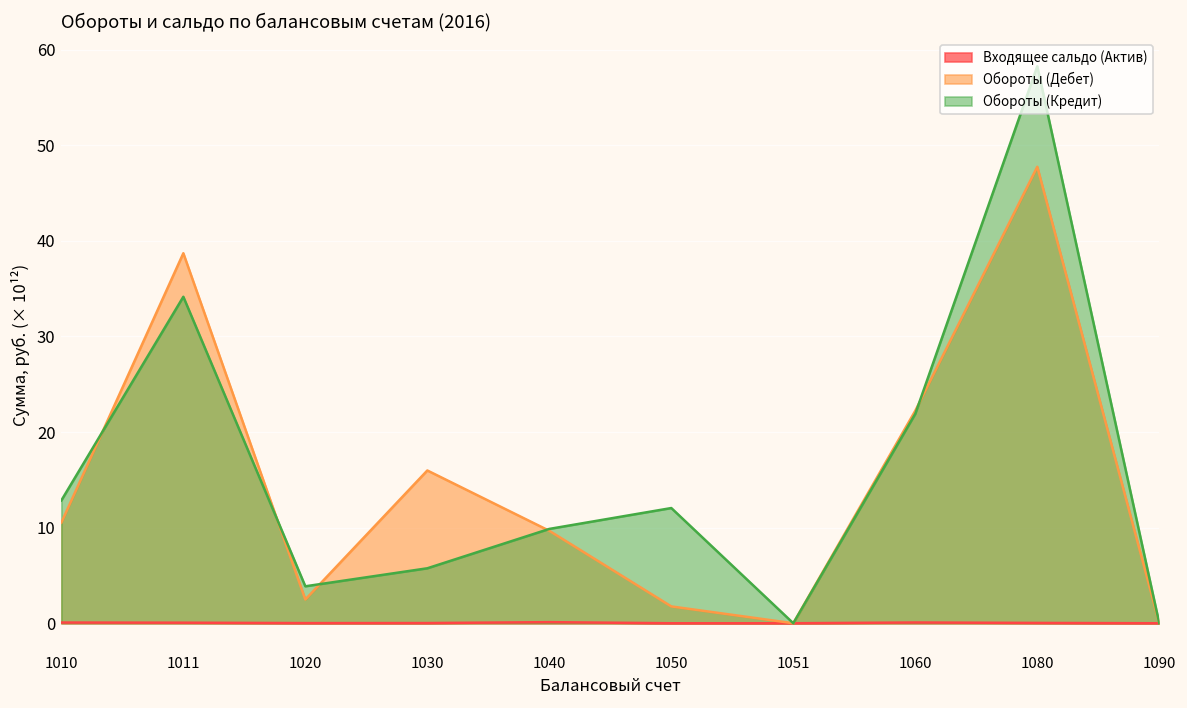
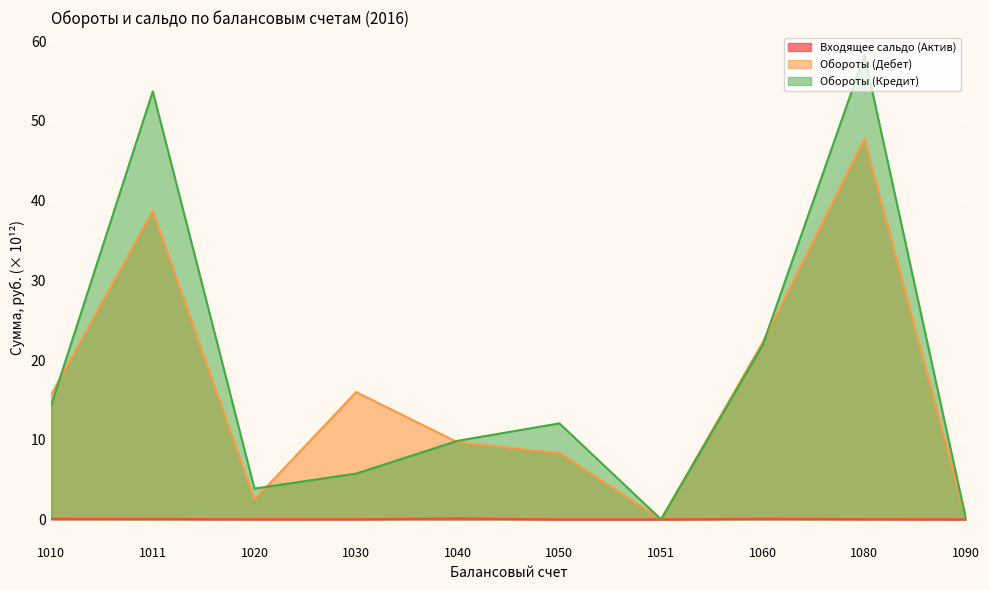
  {
    "Входящее сальдо (Актив)": {
      "1010": 0,
      "1011": 0,
      "1020": 0,
      "1030": 0,
      "1040": 0,
      "1050": 0,
      "1060": 0,
      "1080": 0
    },
    "Обороты (Дебет)": {
-     "1010": 11,
+     "1010": 16,
      "1011": 39,
      "1020": 2,
      "1030": 16,
-     "1050": 2,
+     "1050": 8,
      "1060": 22,
      "1080": 48
    },
    "Обороты (Кредит)": {
-     "1010": 13,
-     "1011": 34,
+     "1010": 14,
+     "1011": 54,
      "1020": 4,
      "1030": 6,
      "1050": 12,
      "1060": 22
    }
  }
